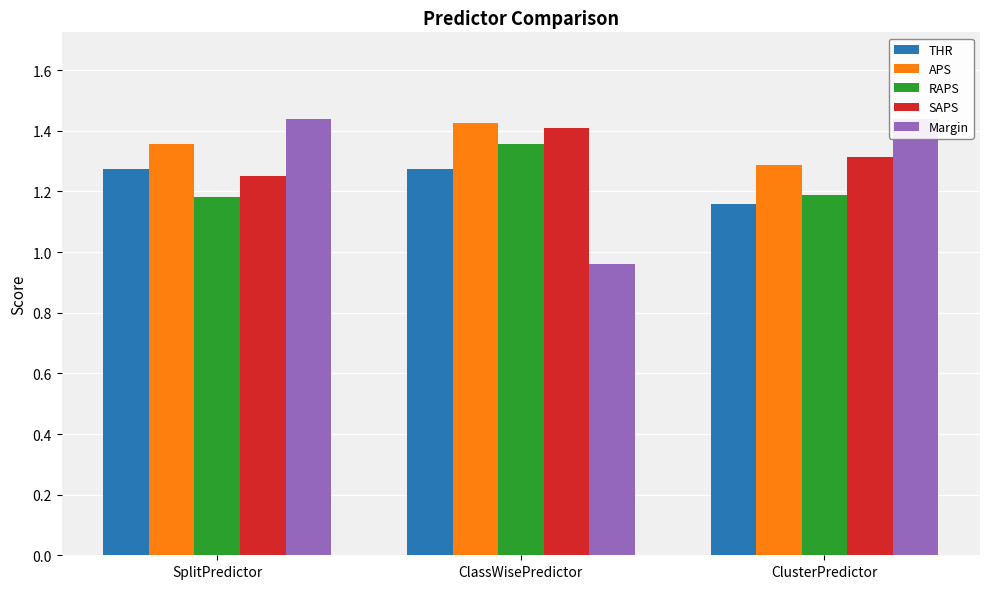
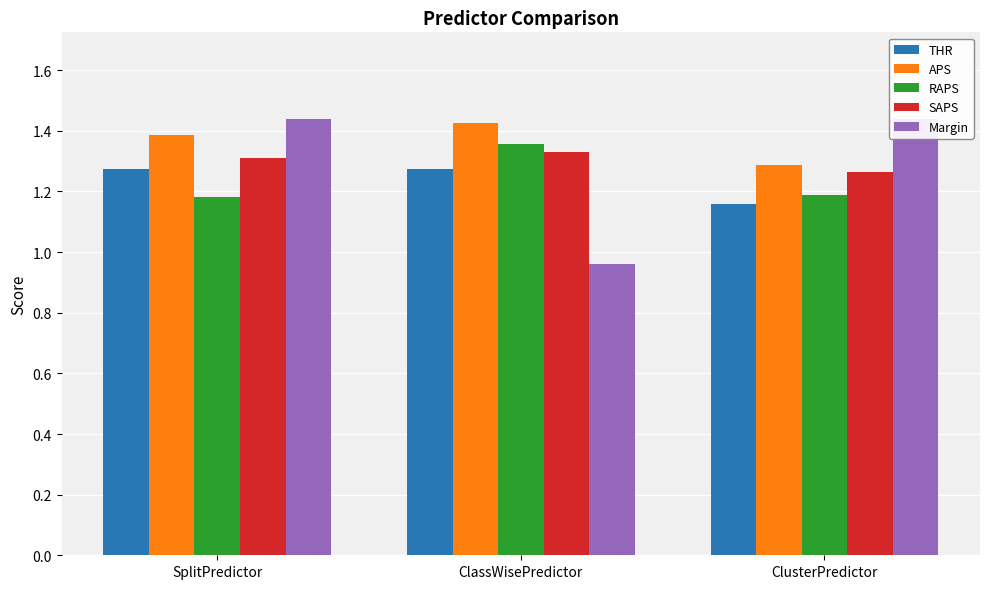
  {
    "THR": {
      "SplitPredictor": 1.27,
      "ClassWisePredictor": 1.28,
      "ClusterPredictor": 1.16
    },
    "APS": {
-     "SplitPredictor": 1.36,
+     "SplitPredictor": 1.39,
      "ClassWisePredictor": 1.43,
      "ClusterPredictor": 1.29
    },
    "RAPS": {
      "SplitPredictor": 1.18,
      "ClassWisePredictor": 1.36,
      "ClusterPredictor": 1.19
    },
    "SAPS": {
-     "SplitPredictor": 1.25,
-     "ClassWisePredictor": 1.41,
-     "ClusterPredictor": 1.31
+     "SplitPredictor": 1.31,
+     "ClassWisePredictor": 1.33,
+     "ClusterPredictor": 1.26
    },
    "Margin": {
      "SplitPredictor": 1.44,
      "ClassWisePredictor": 0.96
    }
  }
